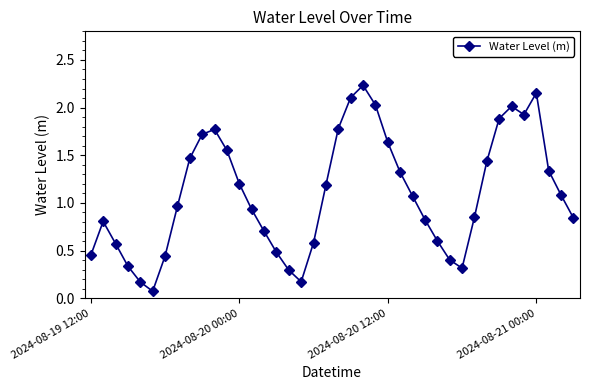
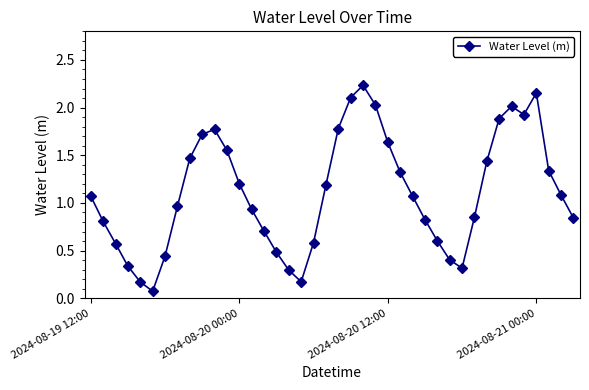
  {
-   "2024-08-19 12:00": 0.5,
+   "2024-08-19 12:00": 1.1,
    "2024-08-20 00:00": 1.2,
    "2024-08-20 12:00": 1.6,
    "2024-08-21 00:00": 2.2
  }
